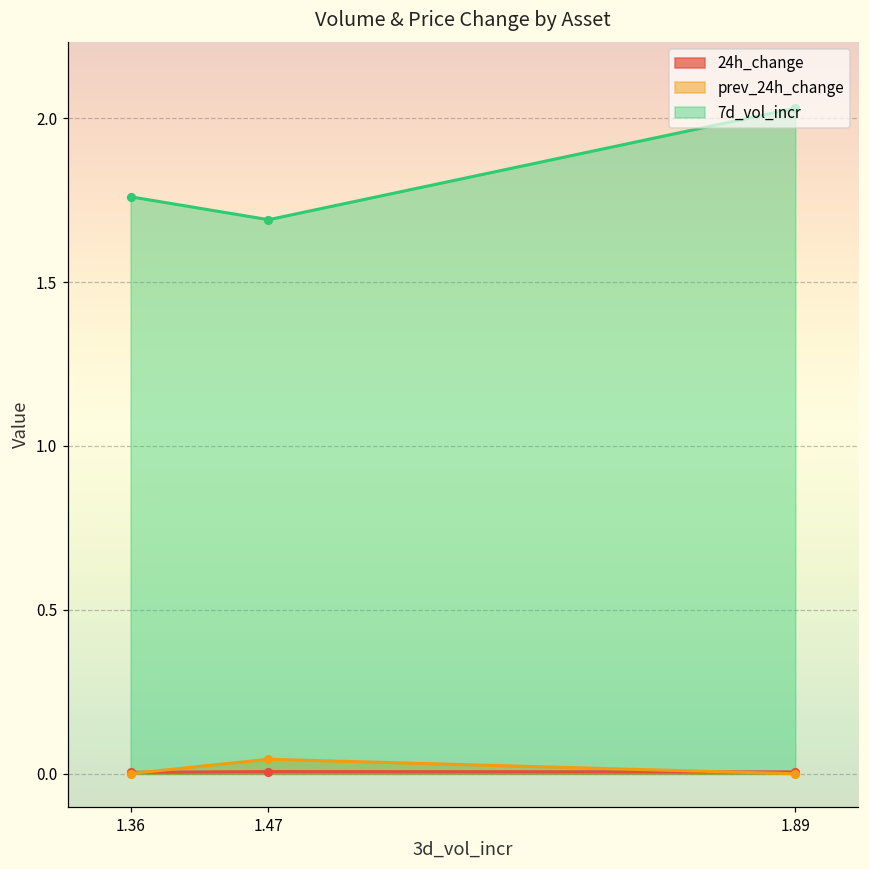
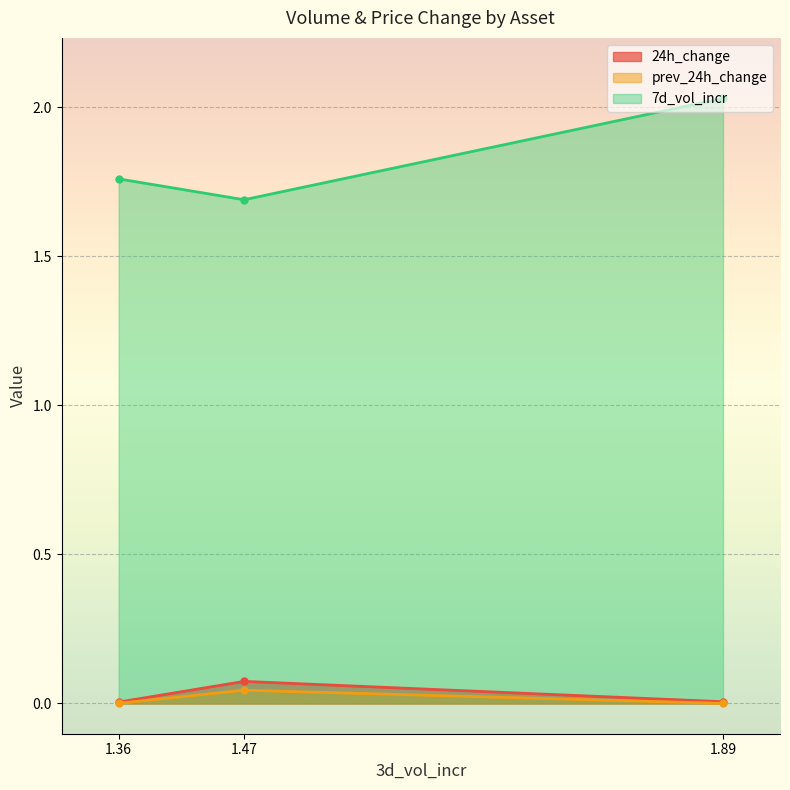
  {
    "24h_change": {
-     "1.47": 0.01
+     "1.47": 0.07
    },
    "prev_24h_change": {
      "1.47": 0.04
    },
    "7d_vol_incr": {
      "1.36": 1.76,
      "1.47": 1.69
    }
  }
